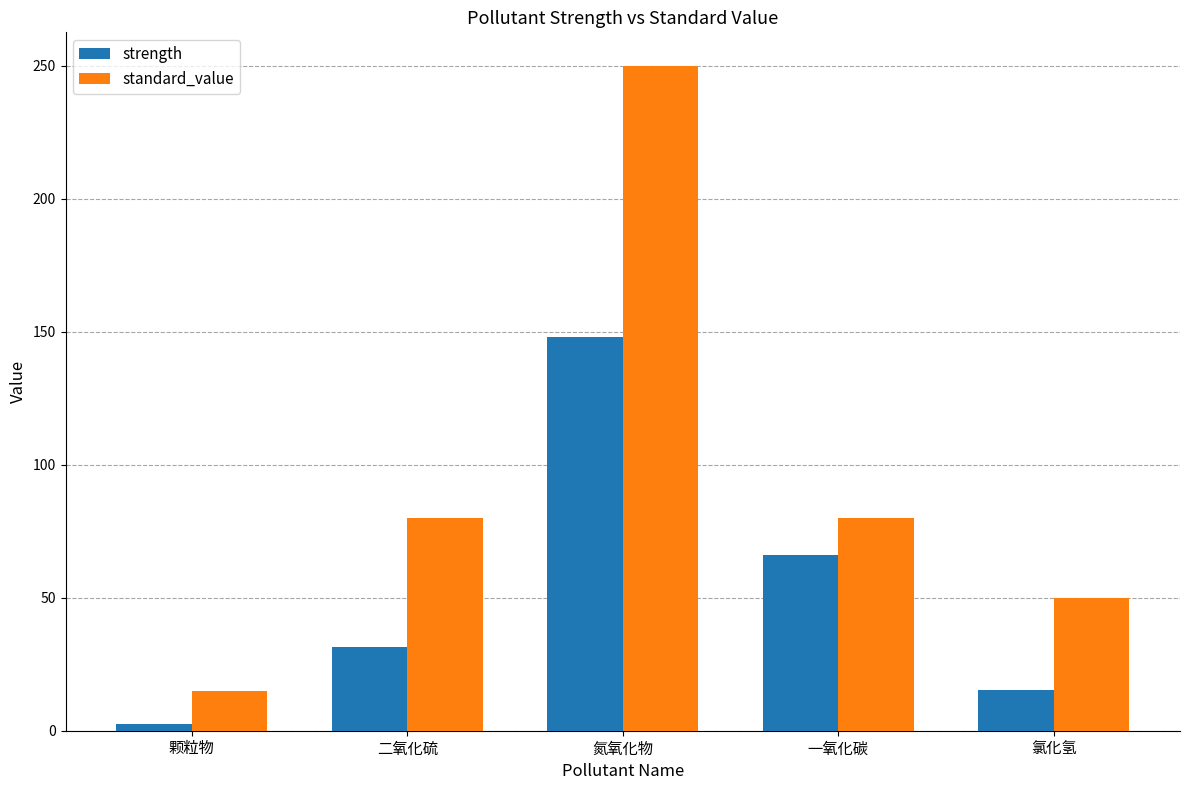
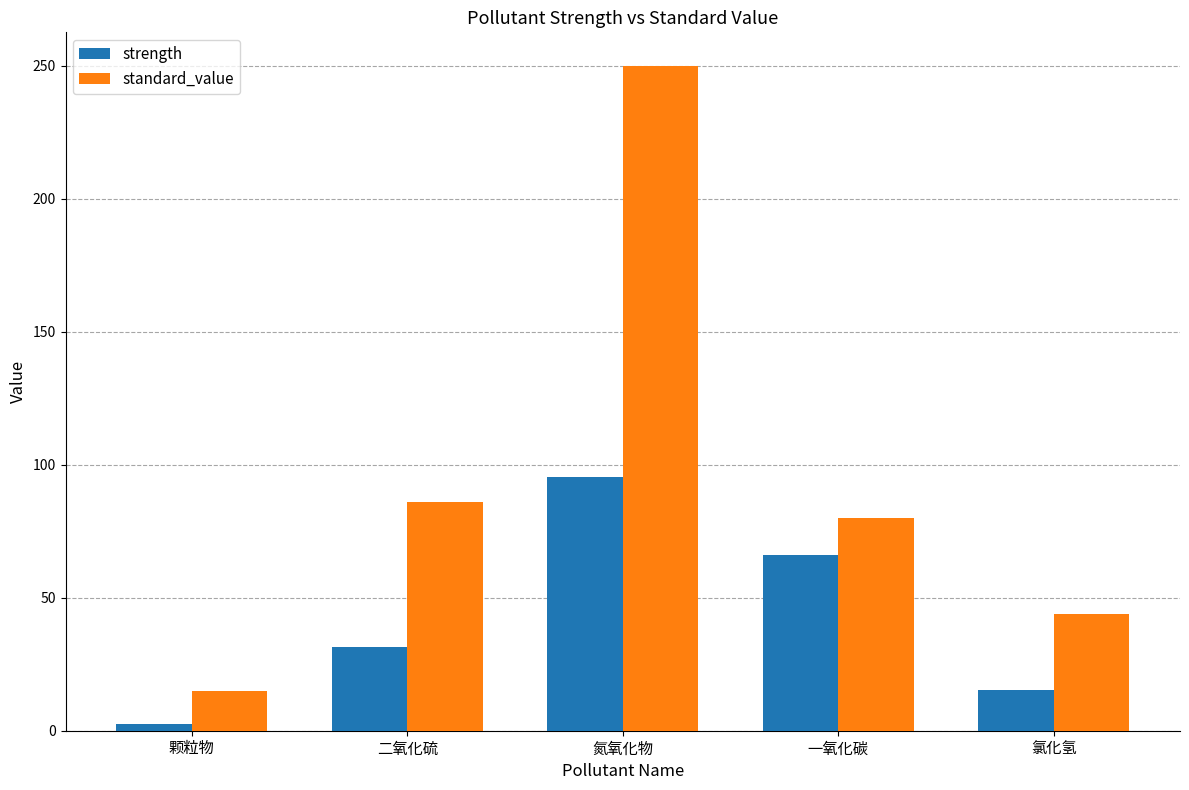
  {
    "strength": {
      "颗粒物": 3,
      "二氧化硫": 31,
-     "氮氧化物": 148,
+     "氮氧化物": 95,
      "一氧化碳": 66,
      "氯化氢": 15
    },
    "standard_value": {
      "颗粒物": 15,
-     "二氧化硫": 80,
+     "二氧化硫": 86,
      "氮氧化物": 250,
      "一氧化碳": 80,
-     "氯化氢": 50
+     "氯化氢": 44
    }
  }
